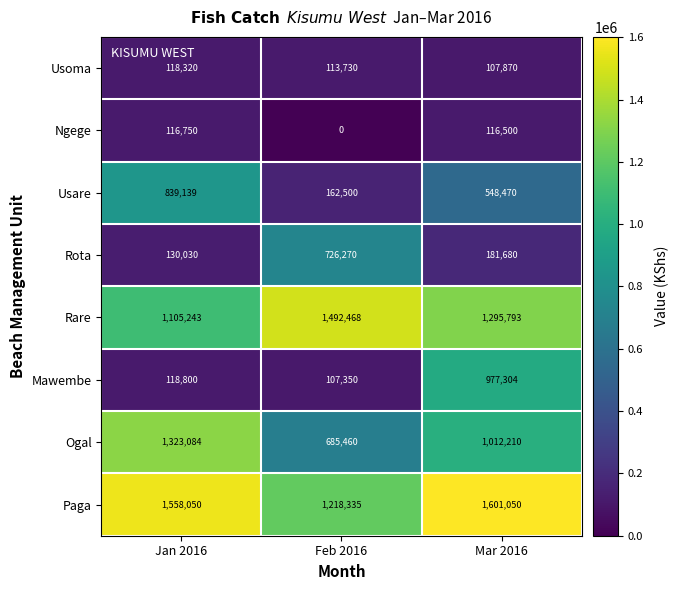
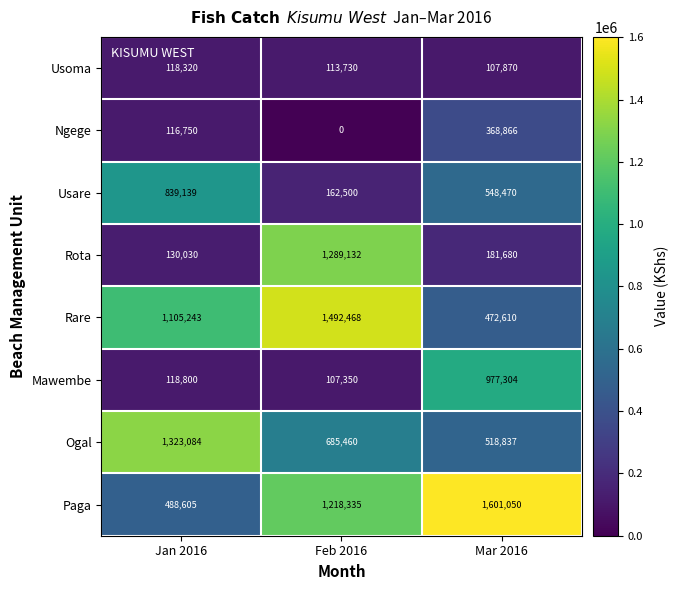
  {
    "Usoma": {
      "Jan 2016": "118,320",
      "Feb 2016": "113,730",
      "Mar 2016": "107,870"
    },
    "Ngege": {
      "Jan 2016": "116,750",
      "Feb 2016": "0",
-     "Mar 2016": "116,500"
+     "Mar 2016": "368,866"
    },
    "Usare": {
      "Jan 2016": "839,139",
      "Feb 2016": "162,500",
      "Mar 2016": "548,470"
    },
    "Rota": {
      "Jan 2016": "130,030",
-     "Feb 2016": "726,270",
+     "Feb 2016": "1,289,132",
      "Mar 2016": "181,680"
    },
    "Rare": {
      "Jan 2016": "1,105,243",
      "Feb 2016": "1,492,468",
-     "Mar 2016": "1,295,793"
+     "Mar 2016": "472,610"
    },
    "Mawembe": {
      "Jan 2016": "118,800",
      "Feb 2016": "107,350",
      "Mar 2016": "977,304"
    },
    "Ogal": {
      "Jan 2016": "1,323,084",
      "Feb 2016": "685,460",
-     "Mar 2016": "1,012,210"
+     "Mar 2016": "518,837"
    },
    "Paga": {
-     "Jan 2016": "1,558,050",
+     "Jan 2016": "488,605",
      "Feb 2016": "1,218,335",
      "Mar 2016": "1,601,050"
    }
  }
